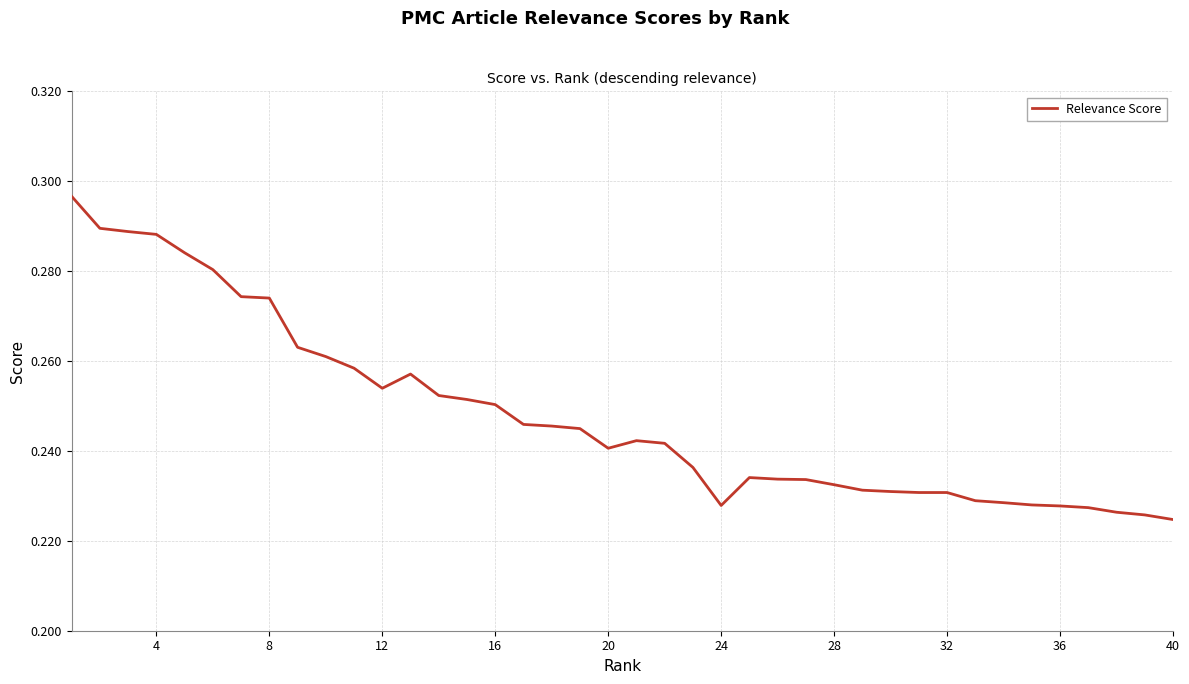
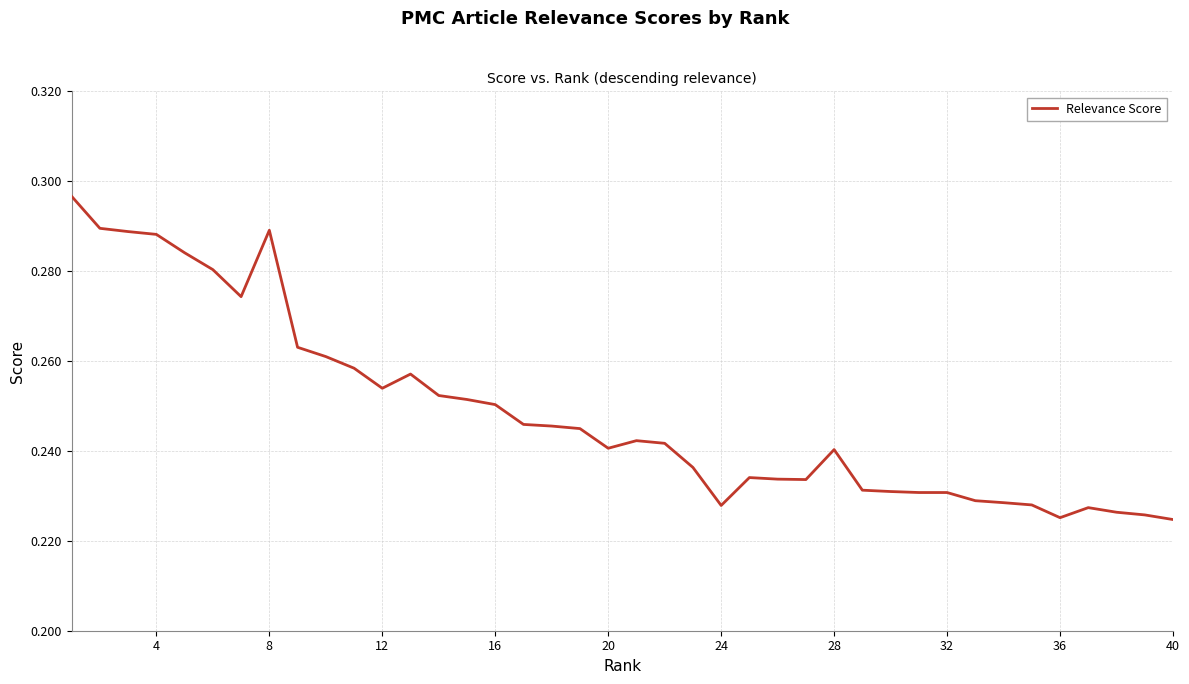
  {
    "4": 0.288,
-   "8": 0.274,
+   "8": 0.289,
    "12": 0.254,
    "16": 0.250,
    "20": 0.241,
    "24": 0.228,
-   "28": 0.232,
+   "28": 0.240,
    "32": 0.231,
-   "36": 0.228,
+   "36": 0.225,
    "40": 0.225
  }
